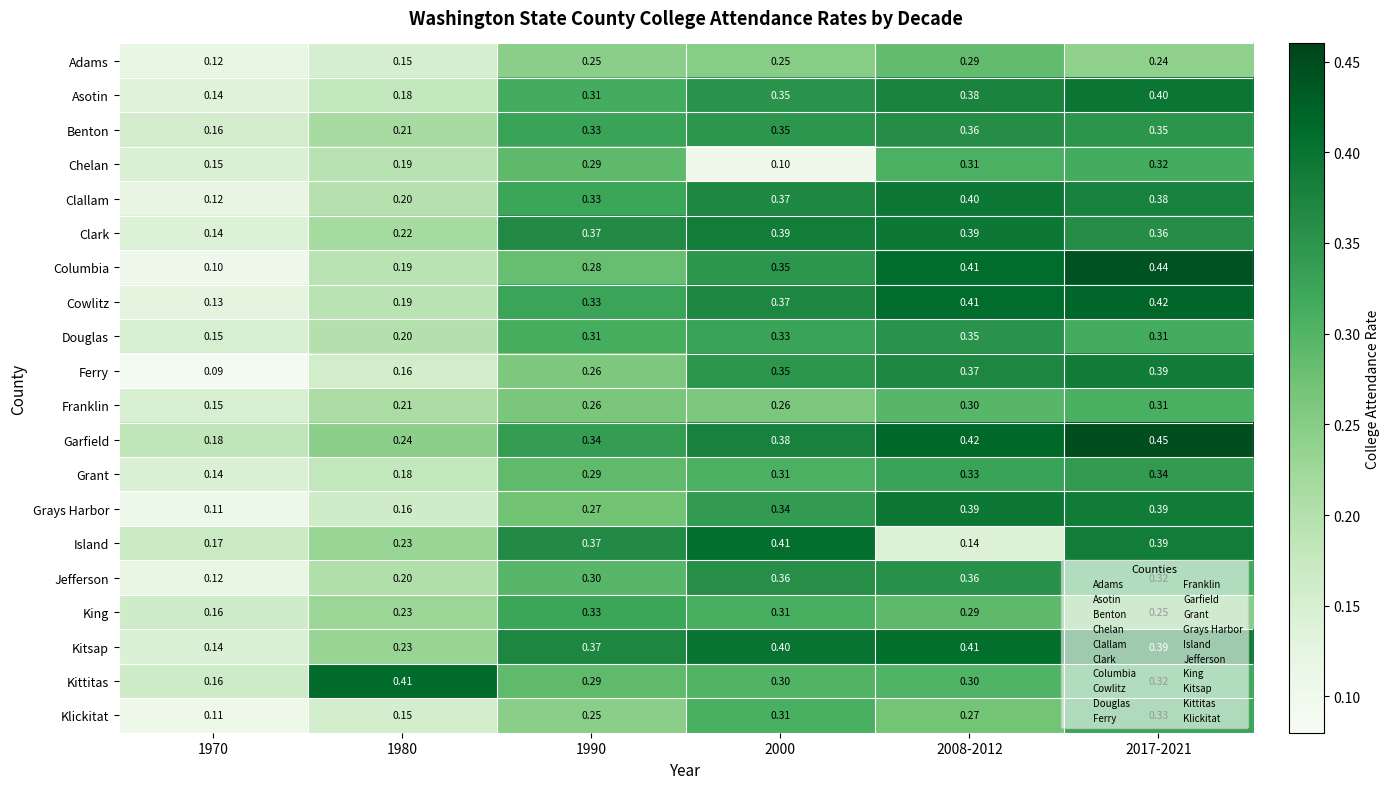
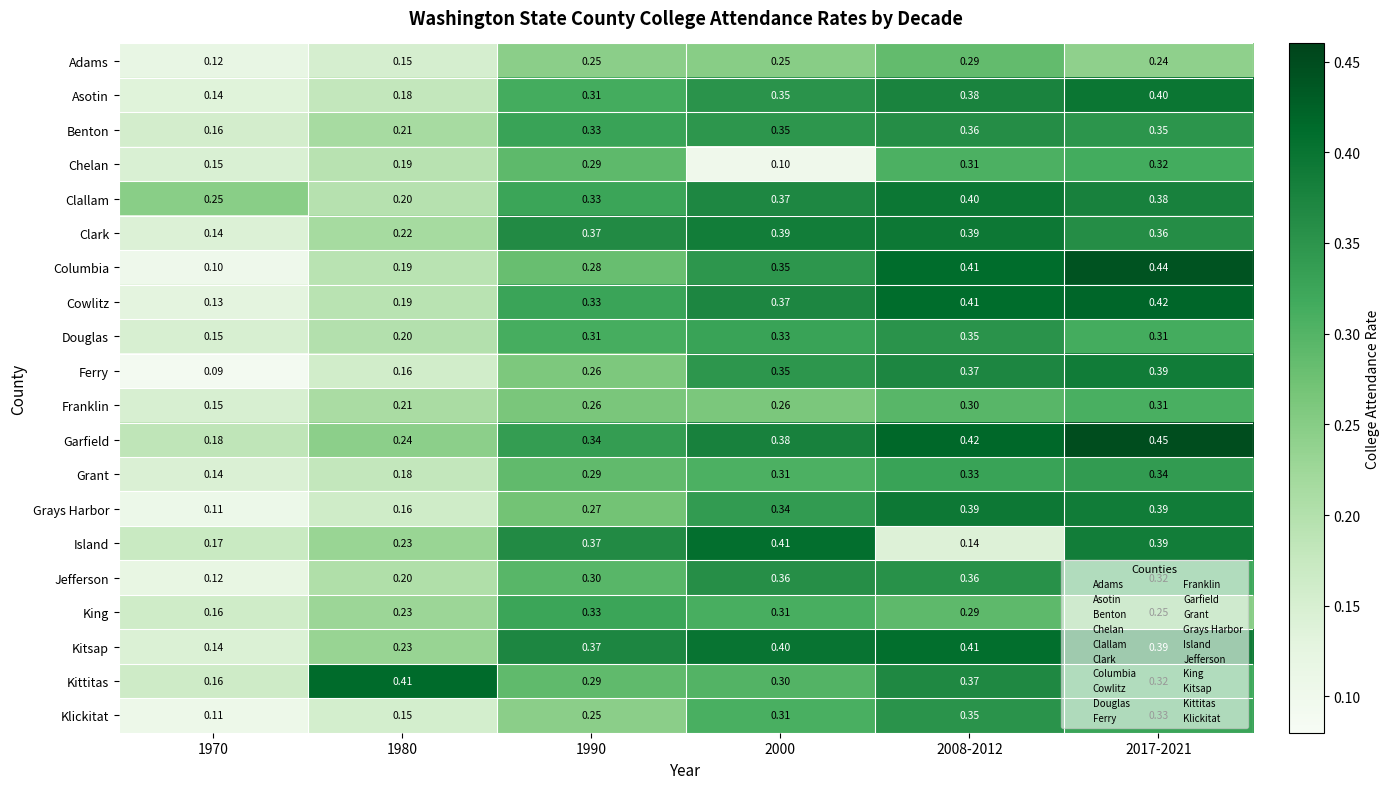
  {
    "Adams": {
      "1970": 0.12,
      "1980": 0.15,
      "1990": 0.25,
      "2000": 0.25,
      "2008-2012": 0.29,
      "2017-2021": 0.24
    },
    "Asotin": {
      "1970": 0.14,
      "1980": 0.18,
      "1990": 0.31,
      "2000": 0.35,
      "2008-2012": 0.38,
      "2017-2021": 0.40
    },
    "Benton": {
      "1970": 0.16,
      "1980": 0.21,
      "1990": 0.33,
      "2000": 0.35,
      "2008-2012": 0.36,
      "2017-2021": 0.35
    },
    "Chelan": {
      "1970": 0.15,
      "1980": 0.19,
      "1990": 0.29,
      "2000": 0.10,
      "2008-2012": 0.31,
      "2017-2021": 0.32
    },
    "Clallam": {
-     "1970": 0.12,
+     "1970": 0.25,
      "1980": 0.20,
      "1990": 0.33,
      "2000": 0.37,
      "2008-2012": 0.40,
      "2017-2021": 0.38
    },
    "Clark": {
      "1970": 0.14,
      "1980": 0.22,
      "1990": 0.37,
      "2000": 0.39,
      "2008-2012": 0.39,
      "2017-2021": 0.36
    },
    "Columbia": {
      "1970": 0.10,
      "1980": 0.19,
      "1990": 0.28,
      "2000": 0.35,
      "2008-2012": 0.41,
      "2017-2021": 0.44
    },
    "Cowlitz": {
      "1970": 0.13,
      "1980": 0.19,
      "1990": 0.33,
      "2000": 0.37,
      "2008-2012": 0.41,
      "2017-2021": 0.42
    },
    "Douglas": {
      "1970": 0.15,
      "1980": 0.20,
      "1990": 0.31,
      "2000": 0.33,
      "2008-2012": 0.35,
      "2017-2021": 0.31
    },
    "Ferry": {
      "1970": 0.09,
      "1980": 0.16,
      "1990": 0.26,
      "2000": 0.35,
      "2008-2012": 0.37,
      "2017-2021": 0.39
    },
    "Franklin": {
      "1970": 0.15,
      "1980": 0.21,
      "1990": 0.26,
      "2000": 0.26,
      "2008-2012": 0.30,
      "2017-2021": 0.31
    },
    "Garfield": {
      "1970": 0.18,
      "1980": 0.24,
      "1990": 0.34,
      "2000": 0.38,
      "2008-2012": 0.42,
      "2017-2021": 0.45
    },
    "Grant": {
      "1970": 0.14,
      "1980": 0.18,
      "1990": 0.29,
      "2000": 0.31,
      "2008-2012": 0.33,
      "2017-2021": 0.34
    },
    "Grays Harbor": {
      "1970": 0.11,
      "1980": 0.16,
      "1990": 0.27,
      "2000": 0.34,
      "2008-2012": 0.39,
      "2017-2021": 0.39
    },
    "Island": {
      "1970": 0.17,
      "1980": 0.23,
      "1990": 0.37,
      "2000": 0.41,
      "2008-2012": 0.14,
      "2017-2021": 0.39
    },
    "Jefferson": {
      "1970": 0.12,
      "1980": 0.20,
      "1990": 0.30,
      "2000": 0.36,
      "2008-2012": 0.36
    },
    "King": {
      "1970": 0.16,
      "1980": 0.23,
      "1990": 0.33,
      "2000": 0.31,
      "2008-2012": 0.29
    },
    "Kitsap": {
      "1970": 0.14,
      "1980": 0.23,
      "1990": 0.37,
      "2000": 0.40,
      "2008-2012": 0.41
    },
    "Kittitas": {
      "1970": 0.16,
      "1980": 0.41,
      "1990": 0.29,
      "2000": 0.30,
-     "2008-2012": 0.30
+     "2008-2012": 0.37
    },
    "Klickitat": {
      "1970": 0.11,
      "1980": 0.15,
      "1990": 0.25,
      "2000": 0.31,
-     "2008-2012": 0.27
+     "2008-2012": 0.35
    }
  }
